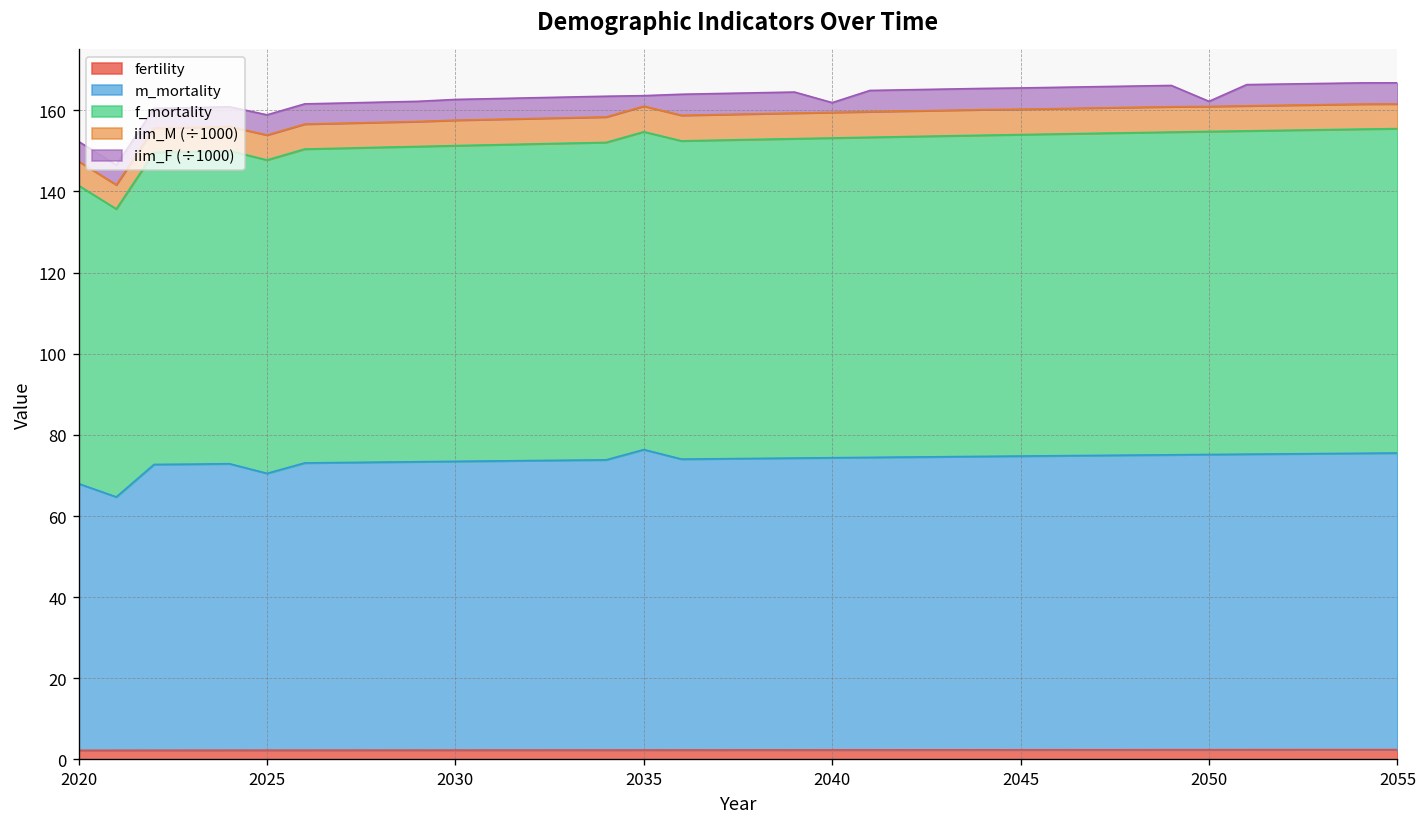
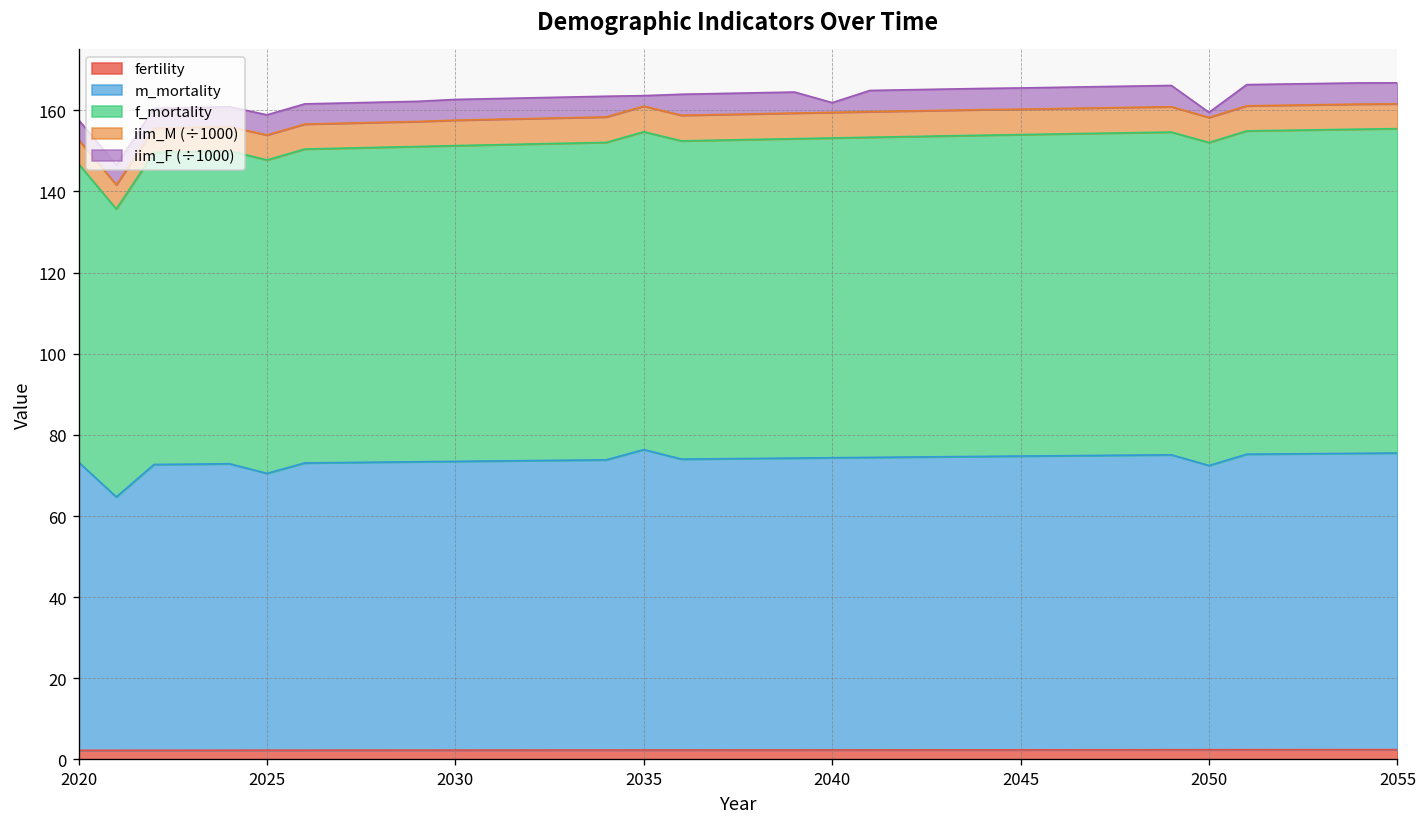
  {
    "m_mortality": {
-     "2020": 66,
+     "2020": 71,
      "2025": 68,
      "2030": 71,
      "2035": 74,
      "2040": 72,
      "2045": 72,
-     "2050": 73,
+     "2050": 70,
      "2055": 73
    },
    "f_mortality": {
      "2020": 73,
      "2025": 77,
      "2030": 78,
      "2035": 78,
      "2040": 79,
      "2045": 79,
      "2050": 80,
      "2055": 80
    },
    "iim_F (÷1000)": {
      "2020": 5,
      "2025": 5,
      "2030": 5,
      "2035": 3,
      "2040": 2,
      "2045": 5,
      "2050": 1,
      "2055": 5
    }
  }
